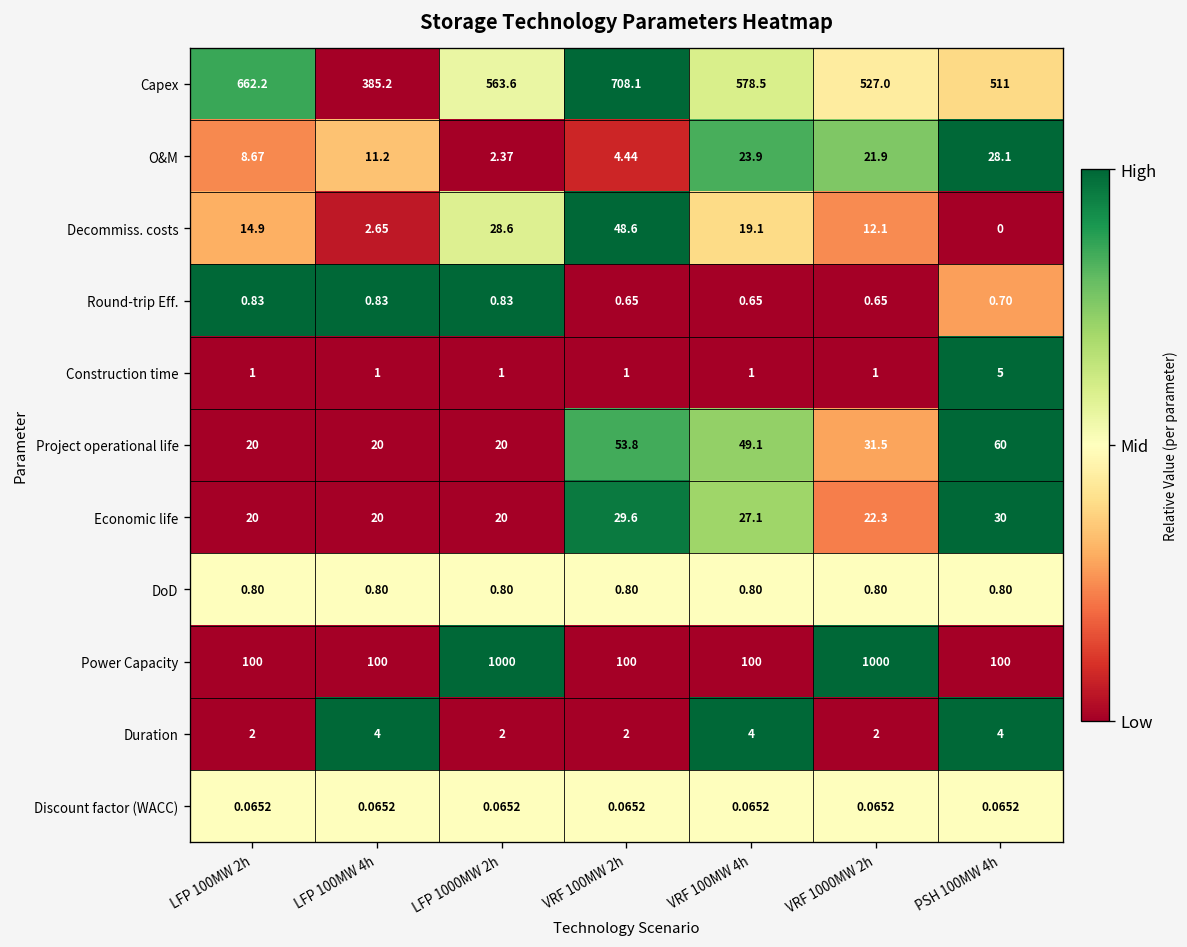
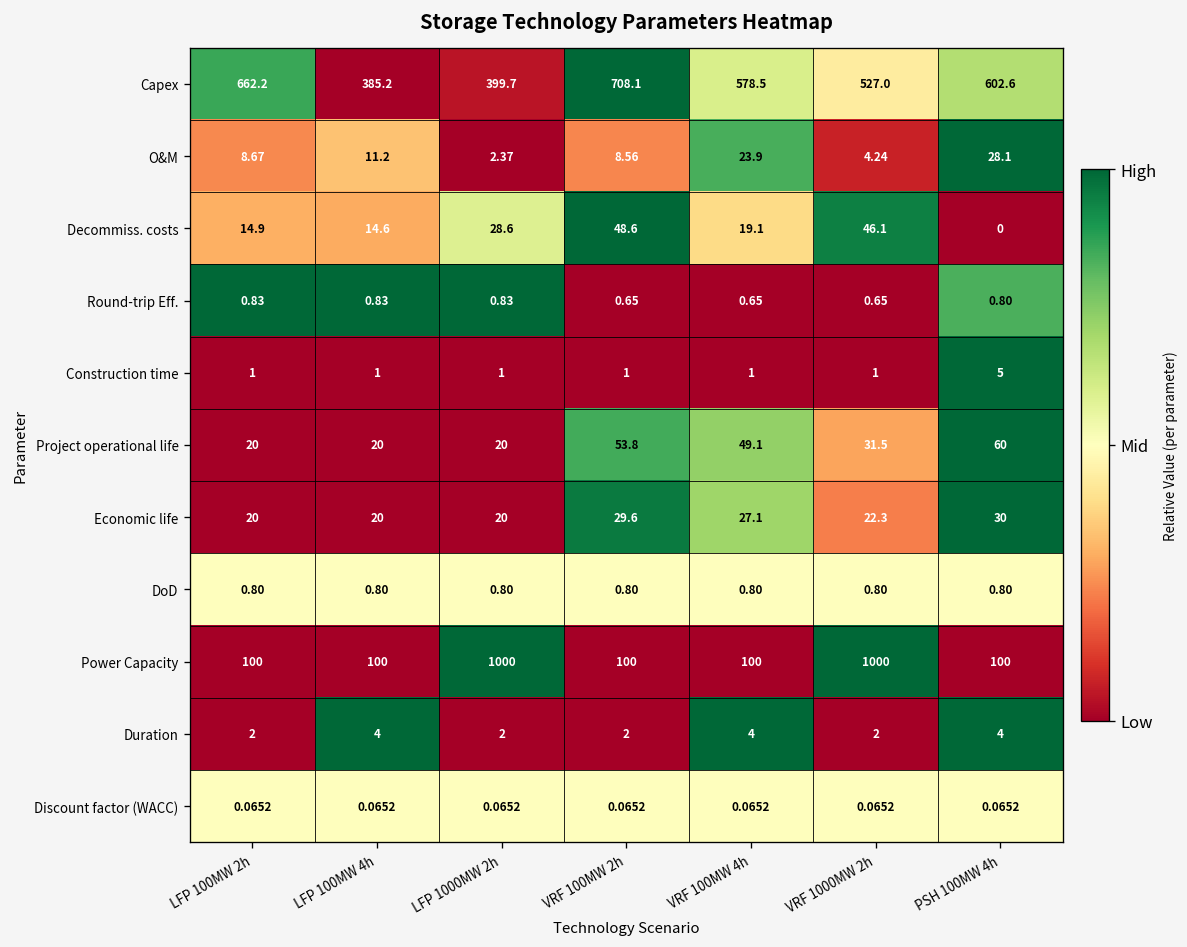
  {
    "Capex": {
      "LFP 100MW 2h": 662.2,
      "LFP 100MW 4h": 385.2,
-     "LFP 1000MW 2h": 563.6,
+     "LFP 1000MW 2h": 399.7,
      "VRF 100MW 2h": 708.1,
      "VRF 100MW 4h": 578.5,
      "VRF 1000MW 2h": 527.0,
-     "PSH 100MW 4h": 511
+     "PSH 100MW 4h": 602.6
    },
    "O&M": {
      "LFP 100MW 2h": 8.67,
      "LFP 100MW 4h": 11.2,
      "LFP 1000MW 2h": 2.37,
-     "VRF 100MW 2h": 4.44,
+     "VRF 100MW 2h": 8.56,
      "VRF 100MW 4h": 23.9,
-     "VRF 1000MW 2h": 21.9,
+     "VRF 1000MW 2h": 4.24,
      "PSH 100MW 4h": 28.1
    },
    "Decommiss. costs": {
      "LFP 100MW 2h": 14.9,
-     "LFP 100MW 4h": 2.65,
+     "LFP 100MW 4h": 14.6,
      "LFP 1000MW 2h": 28.6,
      "VRF 100MW 2h": 48.6,
      "VRF 100MW 4h": 19.1,
-     "VRF 1000MW 2h": 12.1,
+     "VRF 1000MW 2h": 46.1,
      "PSH 100MW 4h": 0
    },
    "Round-trip Eff.": {
      "LFP 100MW 2h": 0.83,
      "LFP 100MW 4h": 0.83,
      "LFP 1000MW 2h": 0.83,
      "VRF 100MW 2h": 0.65,
      "VRF 100MW 4h": 0.65,
      "VRF 1000MW 2h": 0.65,
-     "PSH 100MW 4h": 0.70
+     "PSH 100MW 4h": 0.80
    },
    "Construction time": {
      "LFP 100MW 2h": 1,
      "LFP 100MW 4h": 1,
      "LFP 1000MW 2h": 1,
      "VRF 100MW 2h": 1,
      "VRF 100MW 4h": 1,
      "VRF 1000MW 2h": 1,
      "PSH 100MW 4h": 5
    },
    "Project operational life": {
      "LFP 100MW 2h": 20,
      "LFP 100MW 4h": 20,
      "LFP 1000MW 2h": 20,
      "VRF 100MW 2h": 53.8,
      "VRF 100MW 4h": 49.1,
      "VRF 1000MW 2h": 31.5,
      "PSH 100MW 4h": 60
    },
    "Economic life": {
      "LFP 100MW 2h": 20,
      "LFP 100MW 4h": 20,
      "LFP 1000MW 2h": 20,
      "VRF 100MW 2h": 29.6,
      "VRF 100MW 4h": 27.1,
      "VRF 1000MW 2h": 22.3,
      "PSH 100MW 4h": 30
    },
    "DoD": {
      "LFP 100MW 2h": 0.80,
      "LFP 100MW 4h": 0.80,
      "LFP 1000MW 2h": 0.80,
      "VRF 100MW 2h": 0.80,
      "VRF 100MW 4h": 0.80,
      "VRF 1000MW 2h": 0.80,
      "PSH 100MW 4h": 0.80
    },
    "Power Capacity": {
      "LFP 100MW 2h": 100,
      "LFP 100MW 4h": 100,
      "LFP 1000MW 2h": 1000,
      "VRF 100MW 2h": 100,
      "VRF 100MW 4h": 100,
      "VRF 1000MW 2h": 1000,
      "PSH 100MW 4h": 100
    },
    "Duration": {
      "LFP 100MW 2h": 2,
      "LFP 100MW 4h": 4,
      "LFP 1000MW 2h": 2,
      "VRF 100MW 2h": 2,
      "VRF 100MW 4h": 4,
      "VRF 1000MW 2h": 2,
      "PSH 100MW 4h": 4
    },
    "Discount factor (WACC)": {
      "LFP 100MW 2h": 0.0652,
      "LFP 100MW 4h": 0.0652,
      "LFP 1000MW 2h": 0.0652,
      "VRF 100MW 2h": 0.0652,
      "VRF 100MW 4h": 0.0652,
      "VRF 1000MW 2h": 0.0652,
      "PSH 100MW 4h": 0.0652
    }
  }
